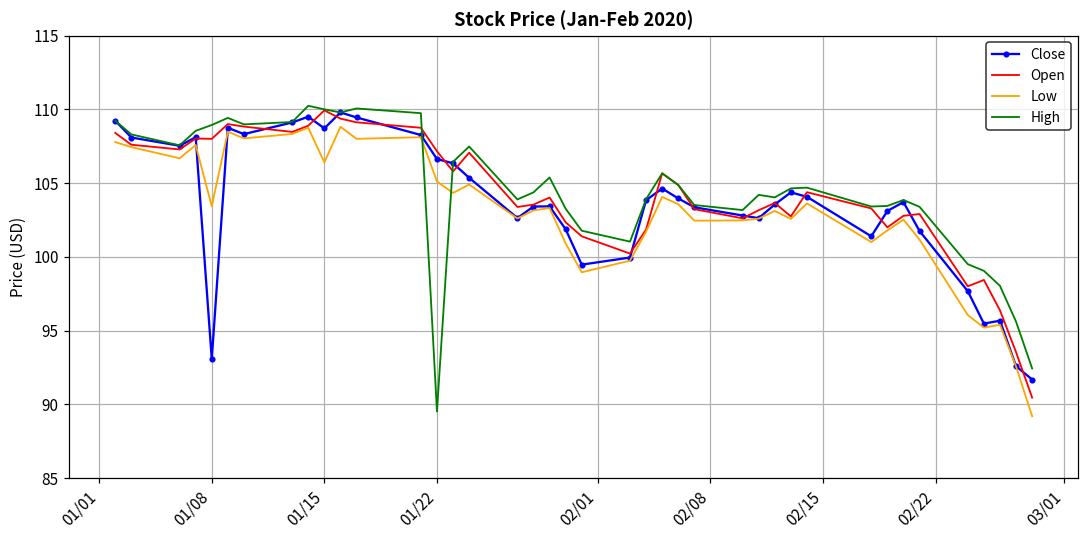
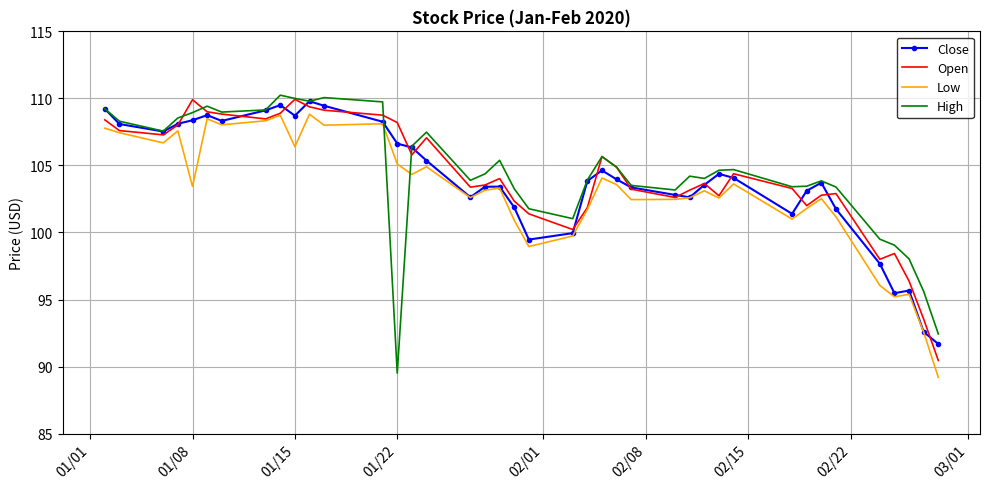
  {
    "Close": {
-     "01/08": 93.1,
+     "01/08": 108.4,
      "01/15": 108.7,
      "01/22": 106.6
    },
    "Open": {
-     "01/08": 108.0,
-     "01/22": 107.2
+     "01/08": 109.9,
+     "01/22": 108.2
    },
    "Low": {
      "01/08": 103.4,
      "01/15": 106.4,
      "01/22": 105.1
    },
    "High": {
      "01/08": 108.9,
      "01/22": 89.5
    }
  }
